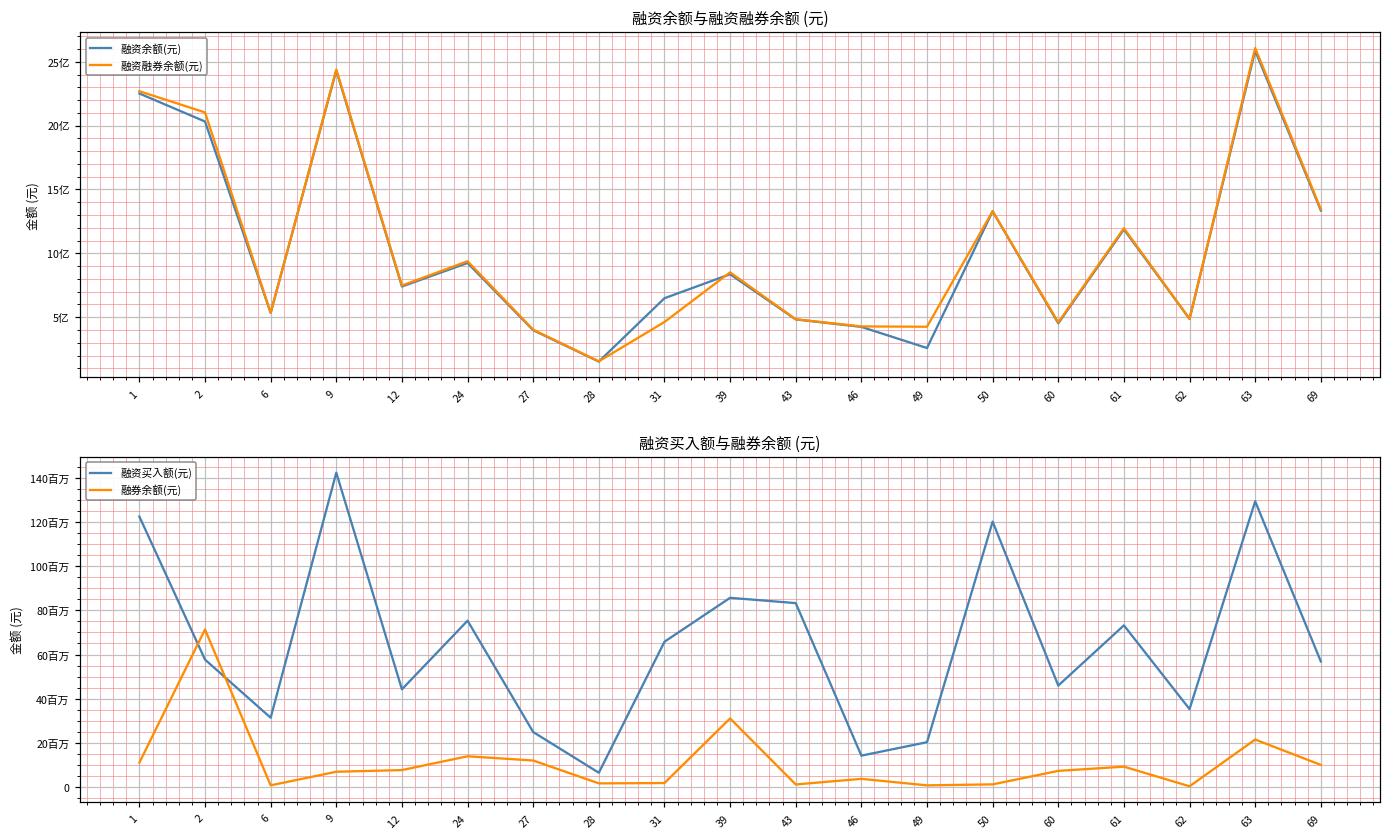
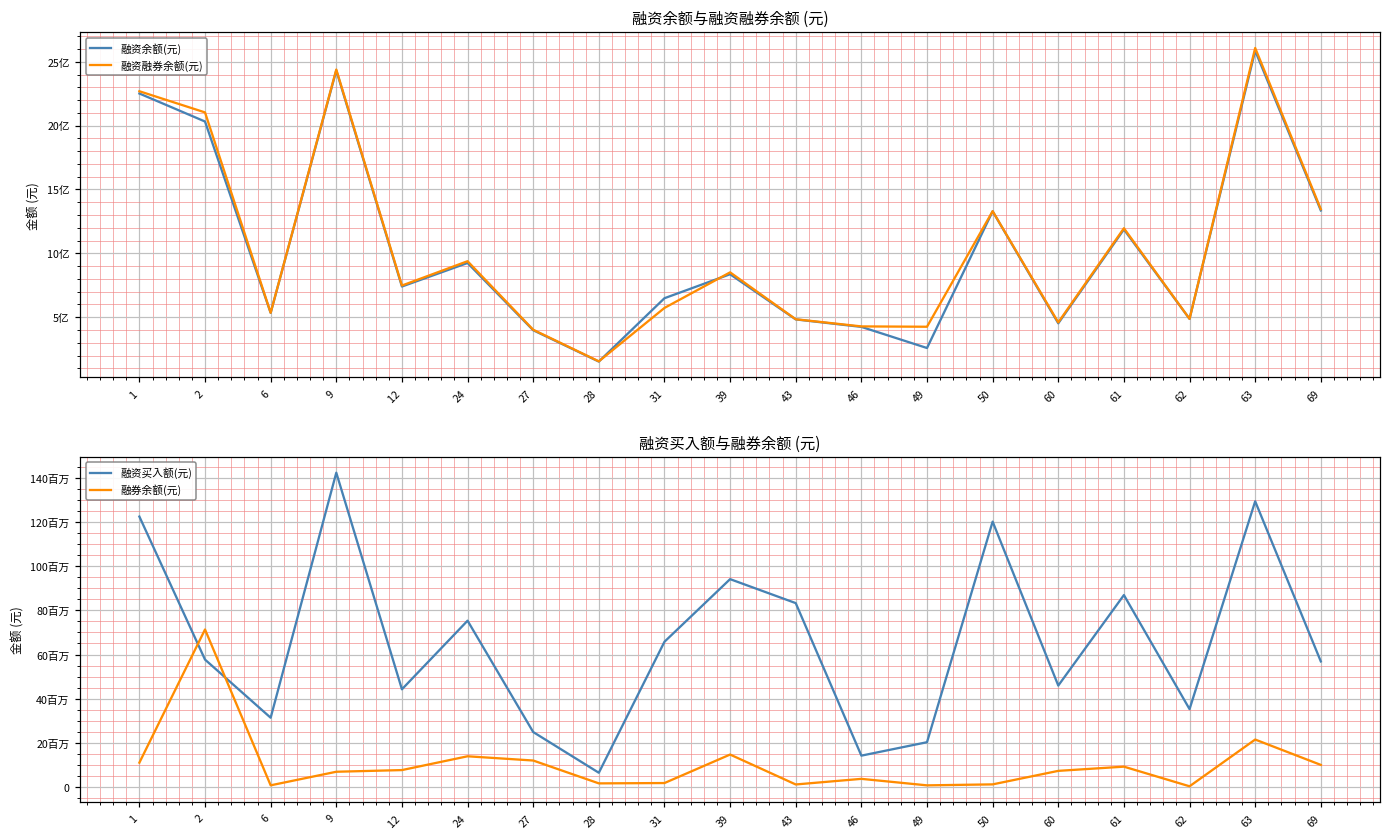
  {
    "融资余额与融资融券余额 (元)": {
      "融资余额(元)": {
        "2": "20.3亿",
        "31": "6.5亿",
        "49": "2.6亿"
      },
      "融资融券余额(元)": {
        "2": "21.0亿",
-       "31": "4.6亿",
+       "31": "5.7亿",
        "49": "4.3亿"
      }
    },
    "融资买入额与融券余额 (元)": {
      "融资买入额(元)": {
        "1": "122百万",
        "2": "58百万",
        "6": "31百万",
        "9": "142百万",
        "12": "44百万",
        "24": "75百万",
        "27": "25百万",
        "28": "7百万",
        "31": "66百万",
-       "39": "86百万",
+       "39": "94百万",
        "43": "83百万",
        "46": "14百万",
        "49": "20百万",
        "50": "120百万",
        "60": "46百万",
-       "61": "73百万",
+       "61": "87百万",
        "62": "35百万",
        "63": "129百万",
        "69": "57百万"
      },
      "融券余额(元)": {
        "1": "11百万",
        "2": "71百万",
        "6": "1百万",
        "9": "7百万",
        "12": "8百万",
        "24": "14百万",
        "27": "12百万",
        "28": "2百万",
        "31": "2百万",
-       "39": "31百万",
+       "39": "15百万",
        "43": "1百万",
        "46": "4百万",
        "49": "1百万",
        "50": "1百万",
        "60": "7百万",
        "61": "9百万",
        "62": "0百万",
        "63": "22百万",
        "69": "10百万"
      }
    }
  }
